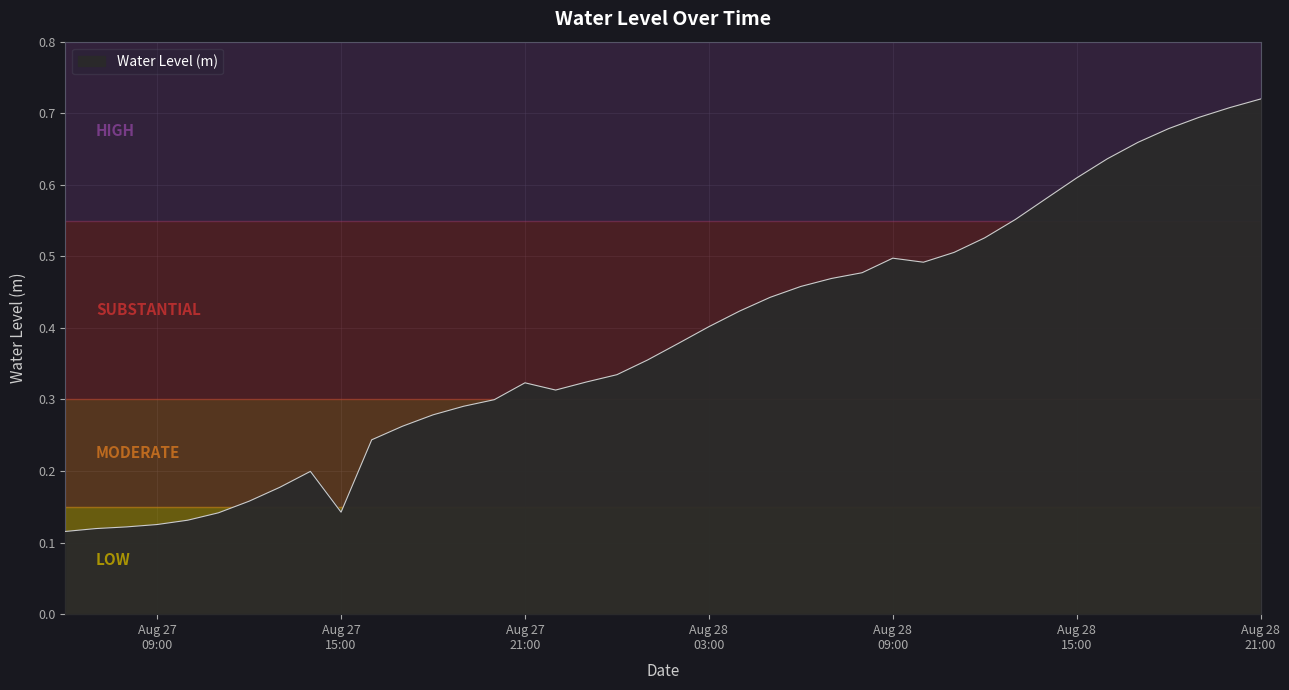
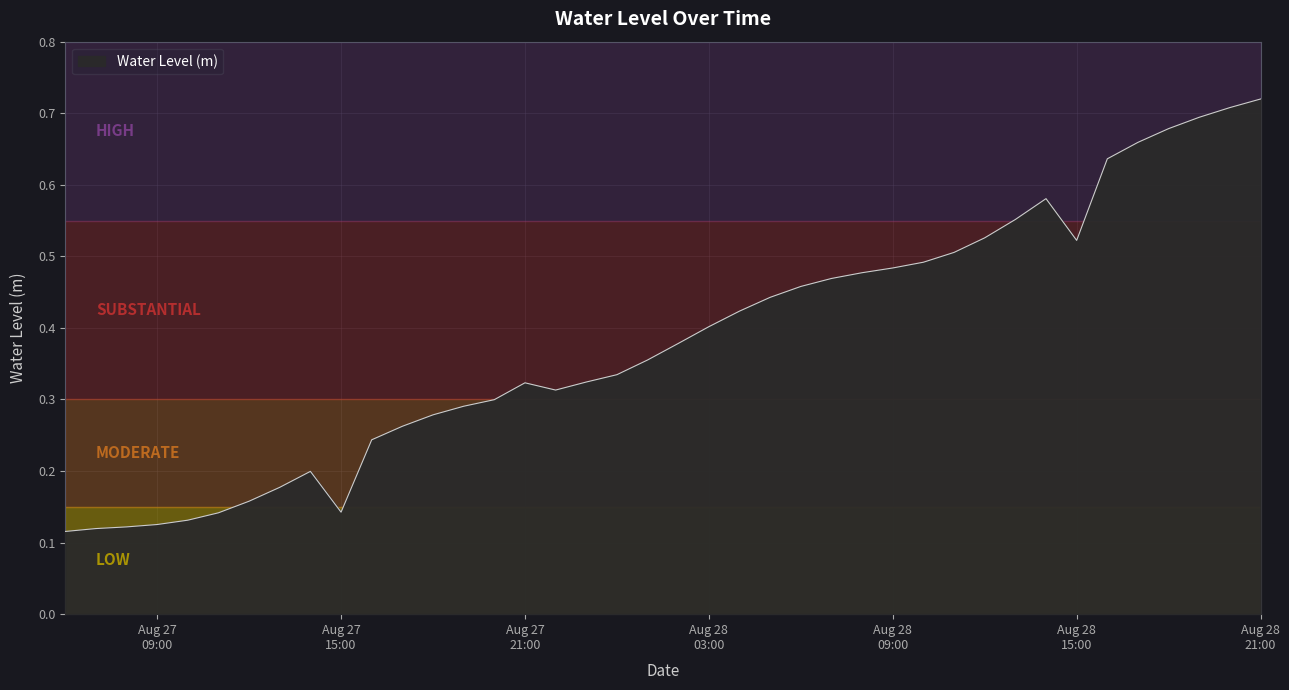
  {
    "Aug 27 09:00": 0.13,
    "Aug 27 15:00": 0.14,
    "Aug 27 21:00": 0.32,
    "Aug 28 03:00": 0.40,
-   "Aug 28 09:00": 0.50,
-   "Aug 28 15:00": 0.61,
+   "Aug 28 09:00": 0.48,
+   "Aug 28 15:00": 0.52,
    "Aug 28 21:00": 0.72
  }
